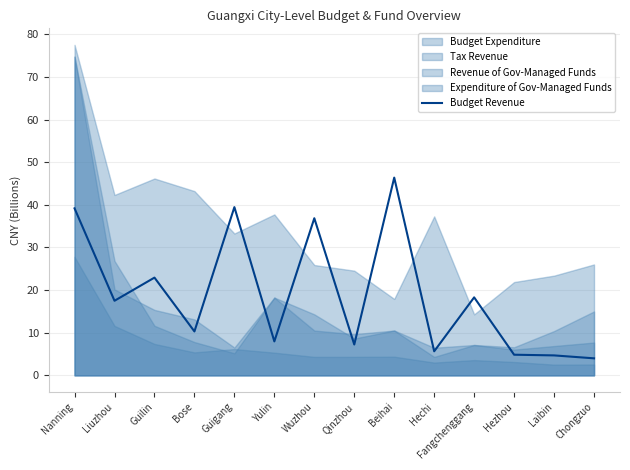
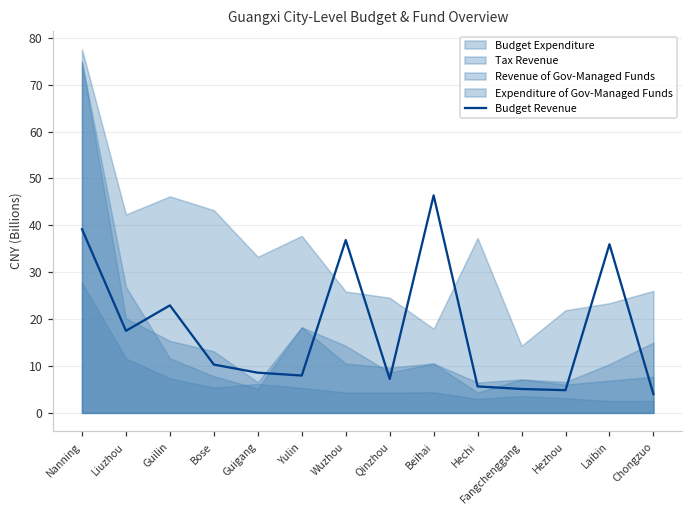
  {
    "Budget Revenue": {
      "Nanning": 39,
      "Liuzhou": 17,
      "Guilin": 23,
      "Bose": 10,
-     "Guigang": 39,
+     "Guigang": 9,
      "Yulin": 8,
      "Wuzhou": 37,
      "Qinzhou": 7,
      "Beihai": 46,
      "Hechi": 6,
-     "Fangchenggang": 18,
+     "Fangchenggang": 5,
      "Hezhou": 5,
-     "Laibin": 5,
+     "Laibin": 36,
      "Chongzuo": 4
    }
  }
